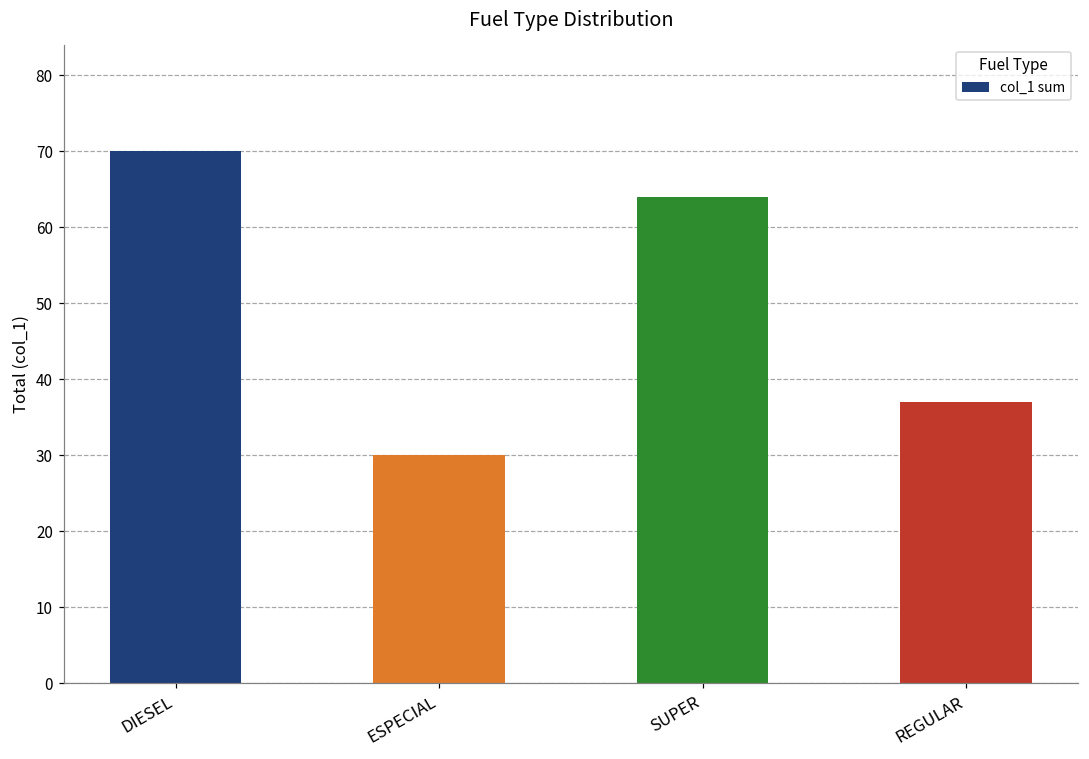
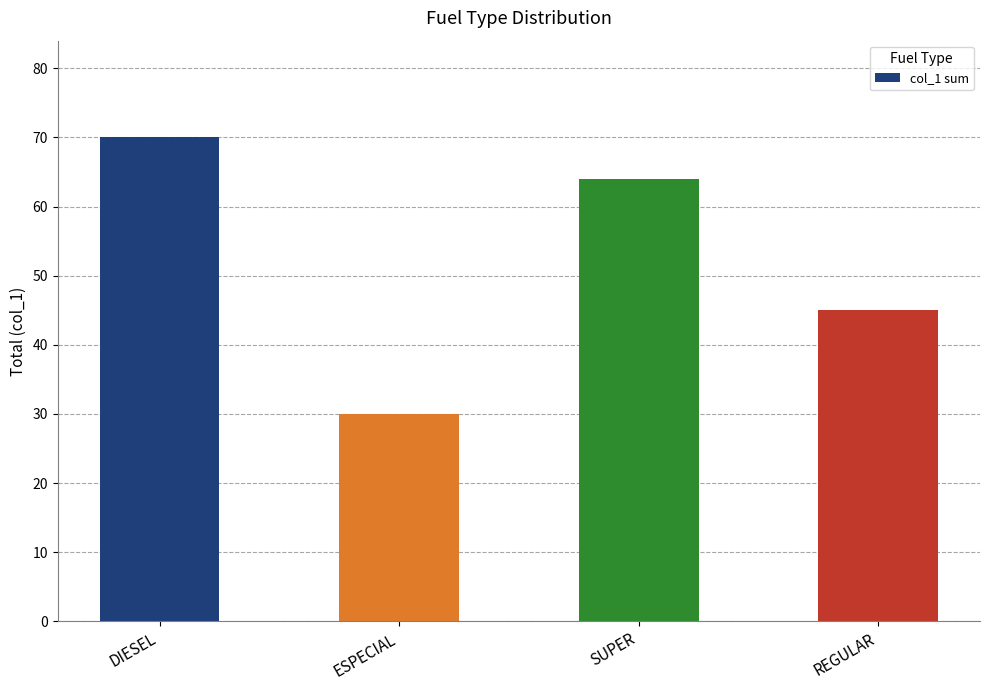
  {
    "DIESEL": 70,
    "ESPECIAL": 30,
    "SUPER": 64,
-   "REGULAR": 37
+   "REGULAR": 45
  }
